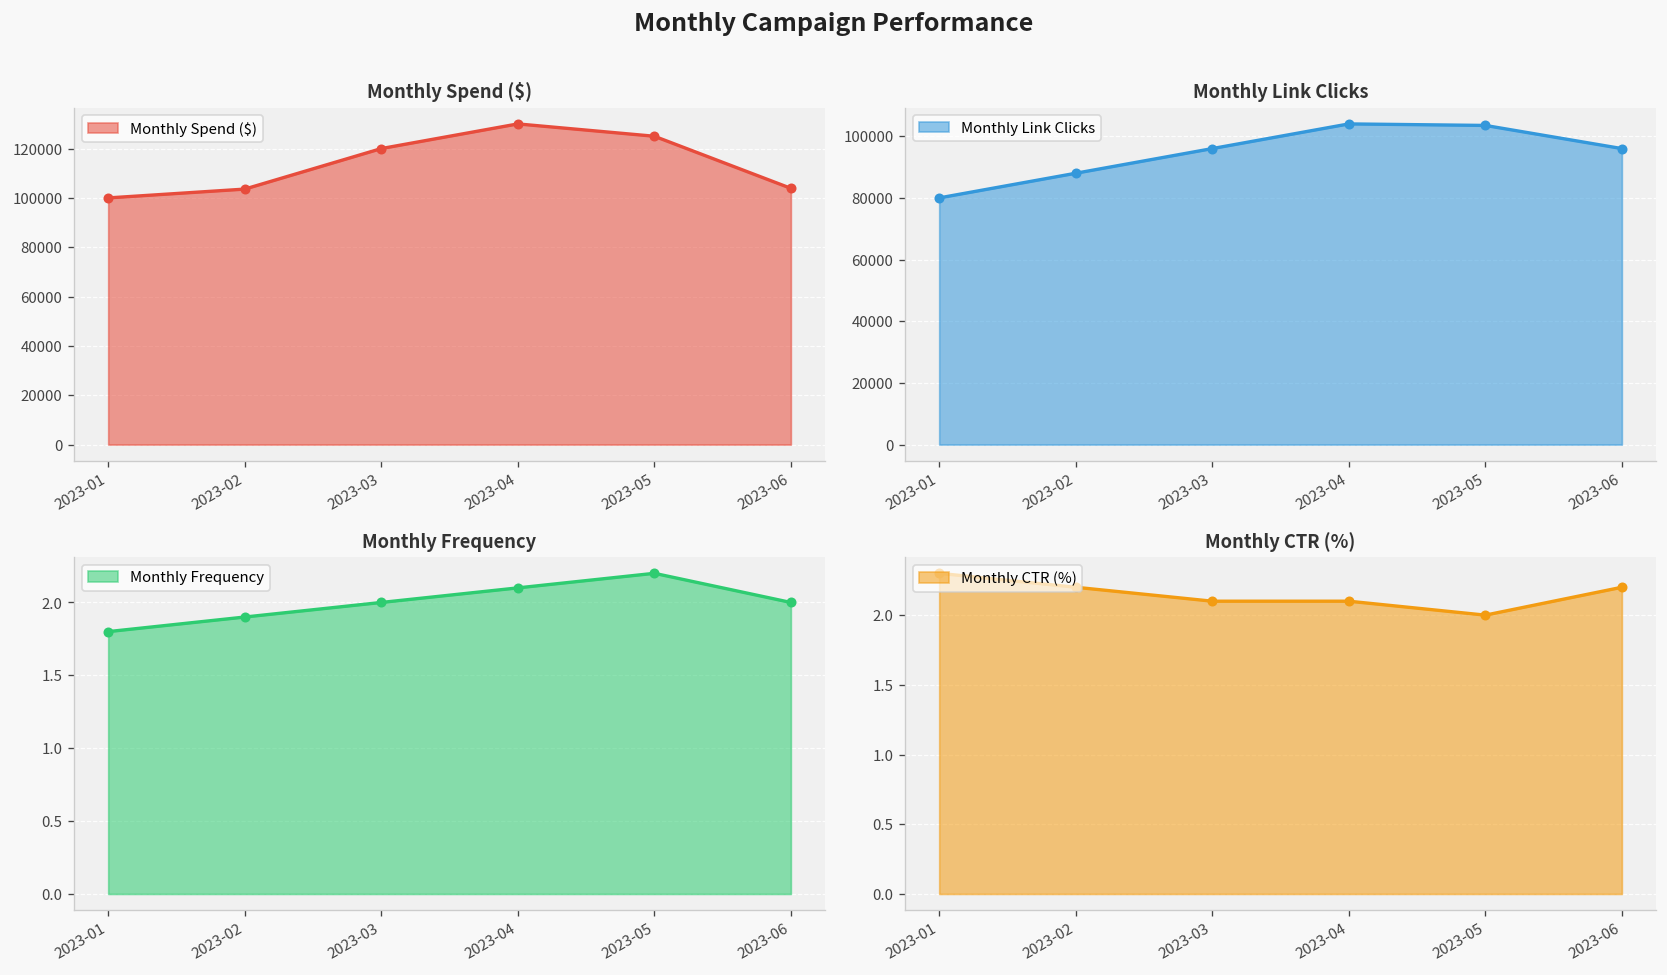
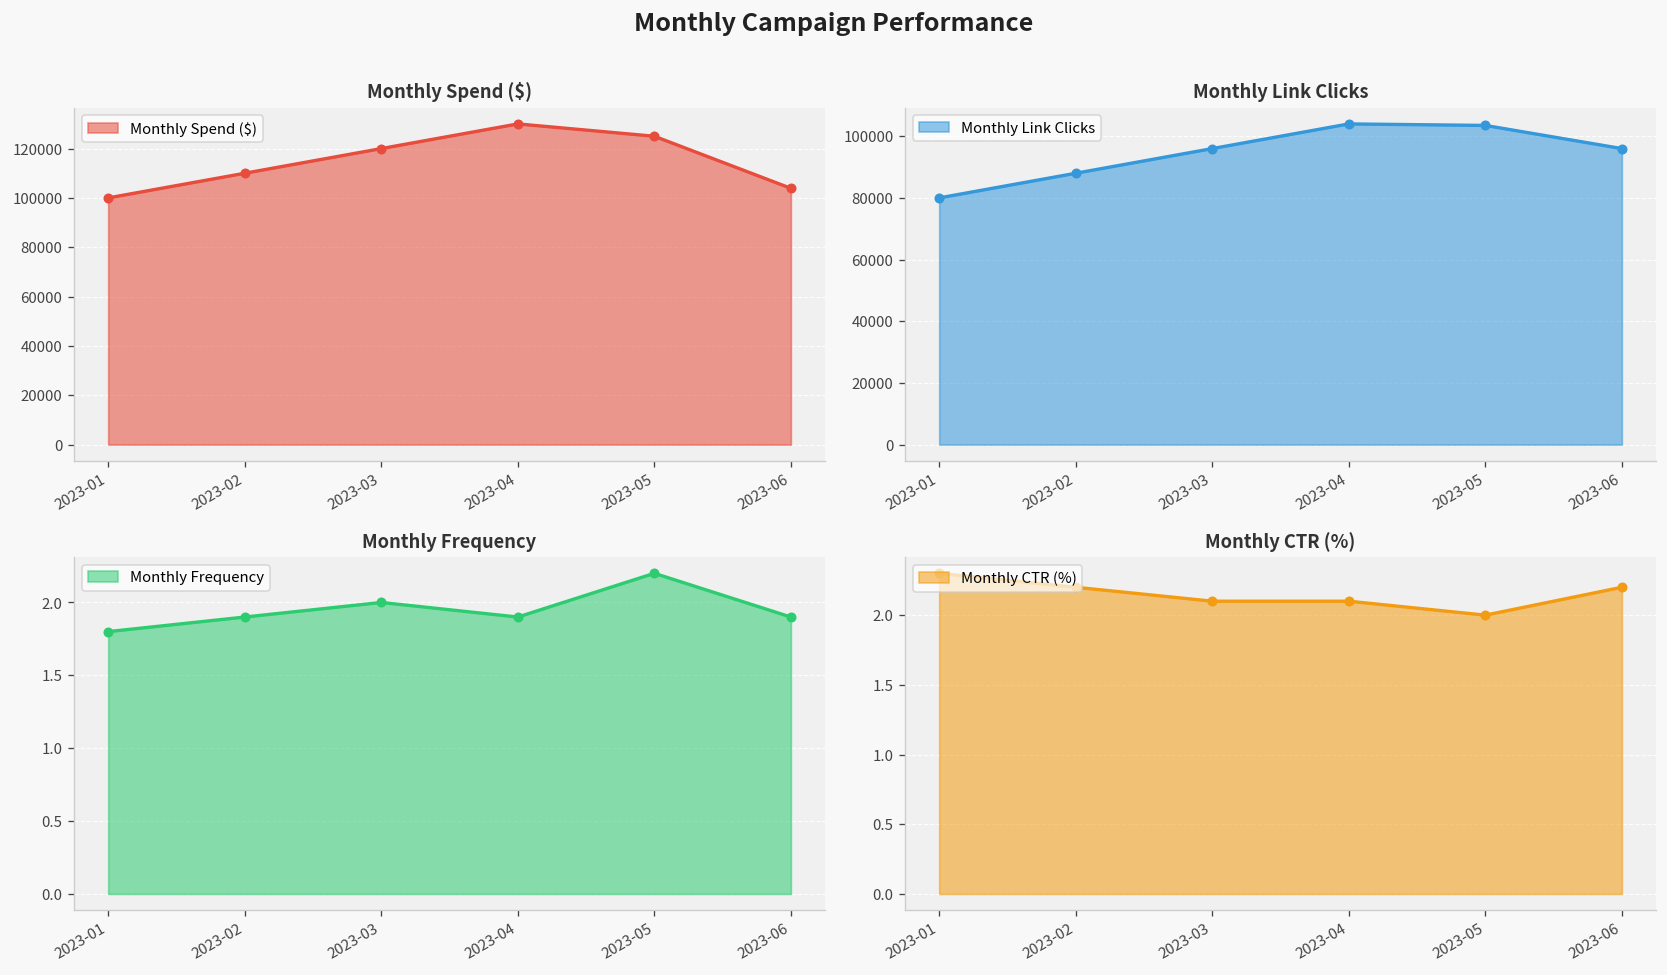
  {
    "Monthly Spend ($)": {
      "2023-01": 100000,
-     "2023-02": 104000,
+     "2023-02": 110000,
      "2023-03": 120000,
      "2023-04": 130000,
      "2023-05": 125000,
      "2023-06": 104000
    },
    "Monthly Link Clicks": {
      "2023-01": 80000,
      "2023-02": 88000,
      "2023-03": 96000,
      "2023-04": 104000,
      "2023-05": 104000,
      "2023-06": 96000
    },
    "Monthly Frequency": {
      "2023-01": 1.8,
      "2023-02": 1.9,
      "2023-03": 2.0,
-     "2023-04": 2.1,
+     "2023-04": 1.9,
      "2023-05": 2.2,
-     "2023-06": 2.0
+     "2023-06": 1.9
    },
    "Monthly CTR (%)": {
      "2023-03": 2.10,
      "2023-04": 2.10,
      "2023-05": 2.00,
      "2023-06": 2.20
    }
  }
